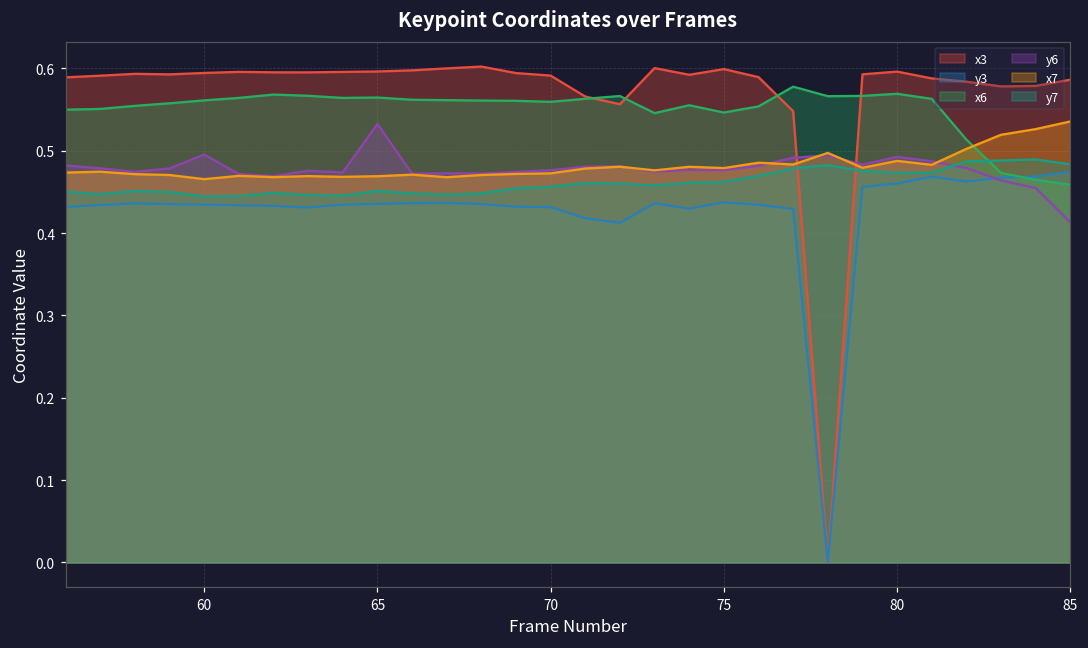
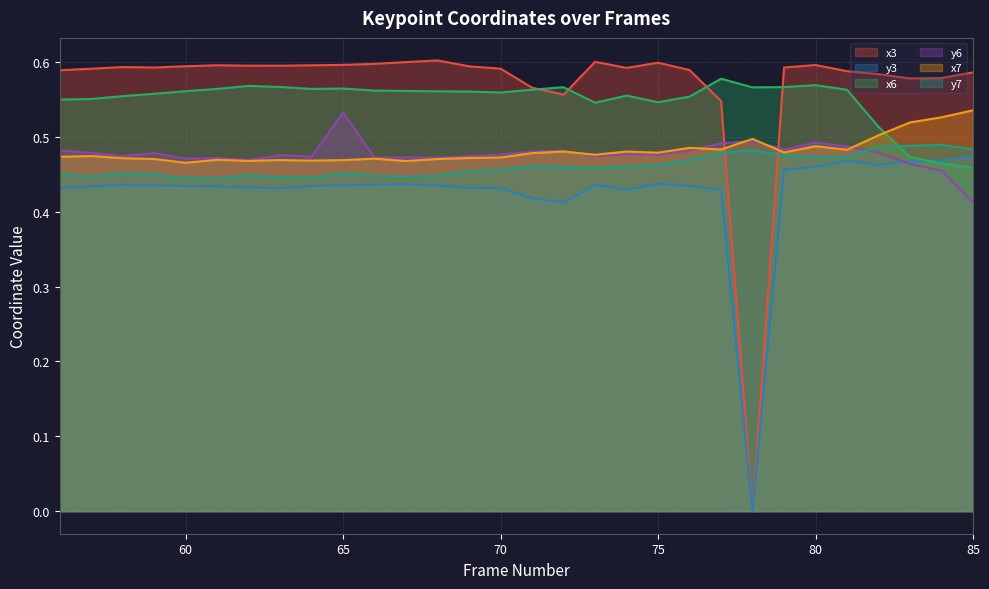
  {
    "y6": {
-     "60": 0.50,
+     "60": 0.47,
      "65": 0.53,
      "70": 0.48,
      "80": 0.49,
      "85": 0.41
    }
  }
